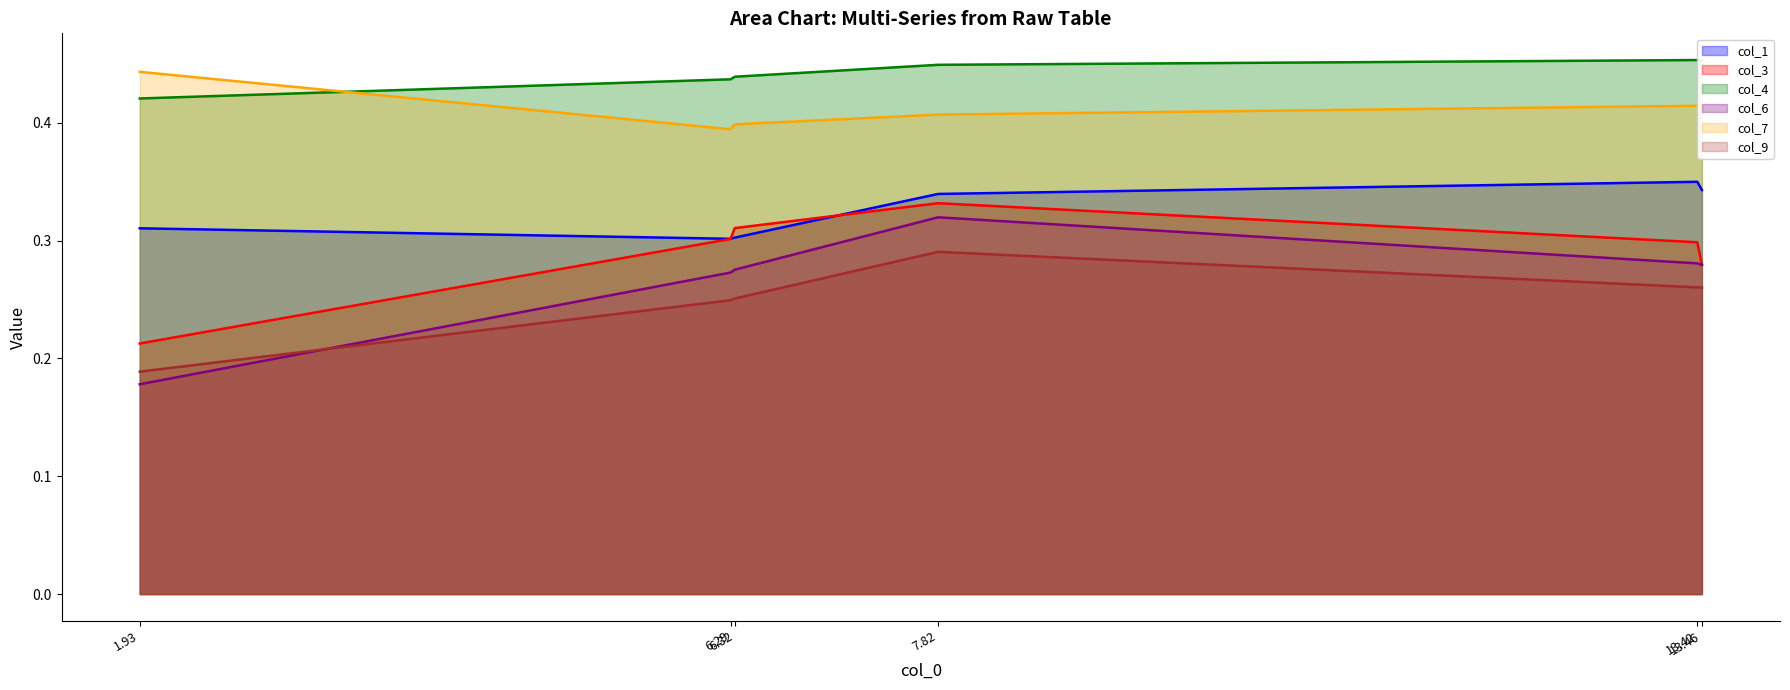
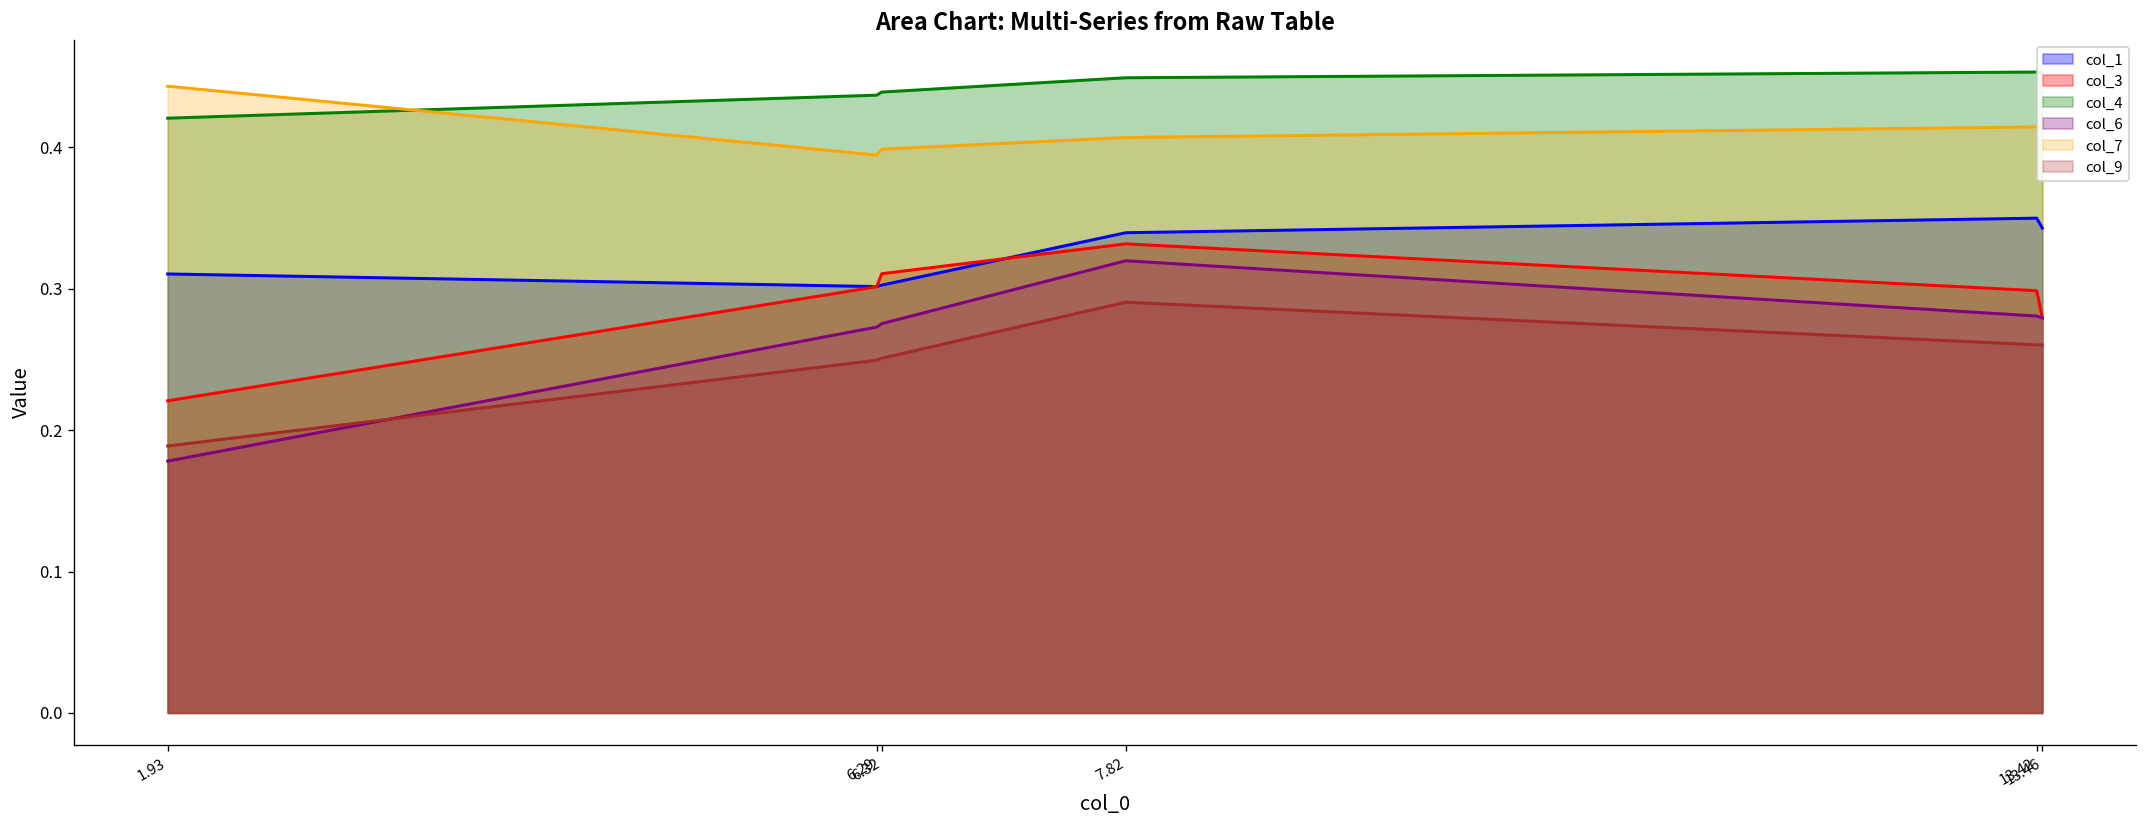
  {
    "col_1": {
      "1.93": 0.310,
      "6.32": 0.303,
      "7.82": 0.340,
      "13.42": 0.350,
      "13.46": 0.343
    },
    "col_3": {
-     "1.93": 0.213,
+     "1.93": 0.221,
      "6.32": 0.311,
      "7.82": 0.332,
      "13.42": 0.299
    },
    "col_4": {
      "1.93": 0.421,
      "6.29": 0.437,
      "6.32": 0.439,
      "7.82": 0.449,
      "13.42": 0.453
    }
  }
